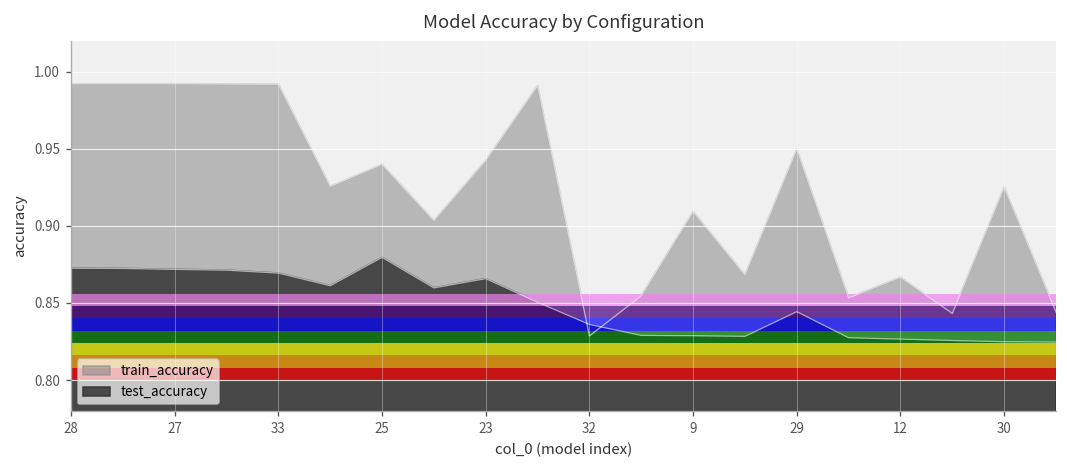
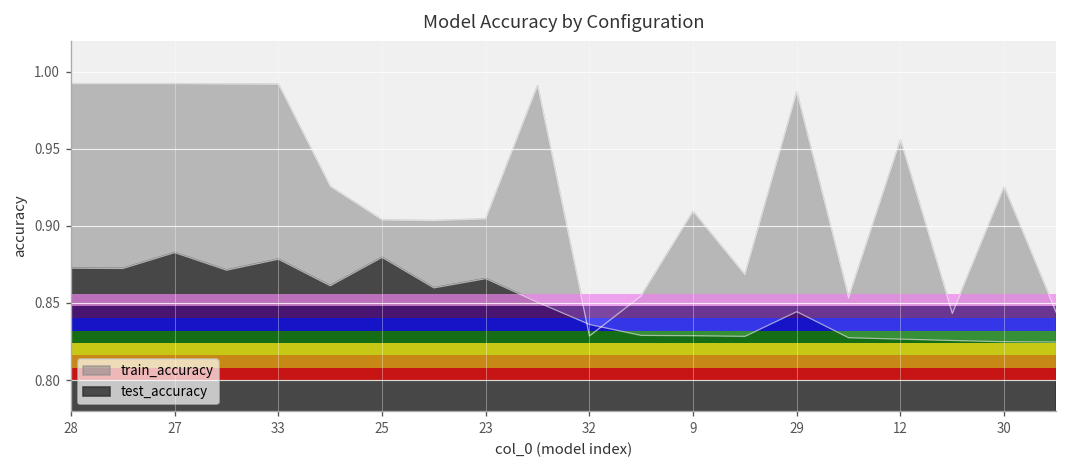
  {
    "train_accuracy": {
      "28": 0.992,
      "27": 0.992,
      "33": 0.992,
-     "25": 0.940,
-     "23": 0.942,
+     "25": 0.904,
+     "23": 0.905,
      "32": 0.829,
-     "29": 0.950,
-     "12": 0.867,
+     "29": 0.987,
+     "12": 0.956,
      "30": 0.925
    },
    "test_accuracy": {
      "28": 0.873,
-     "27": 0.872,
-     "33": 0.869,
+     "27": 0.883,
+     "33": 0.878,
      "25": 0.880,
      "23": 0.866,
      "32": 0.836,
      "29": 0.844,
      "12": 0.827
    }
  }
